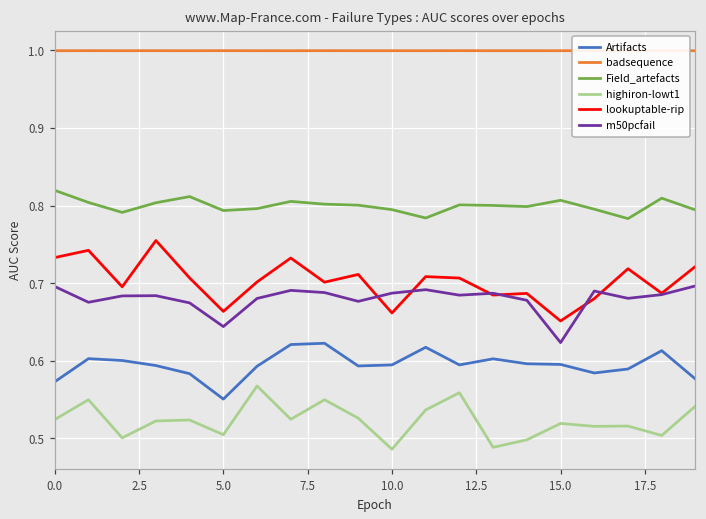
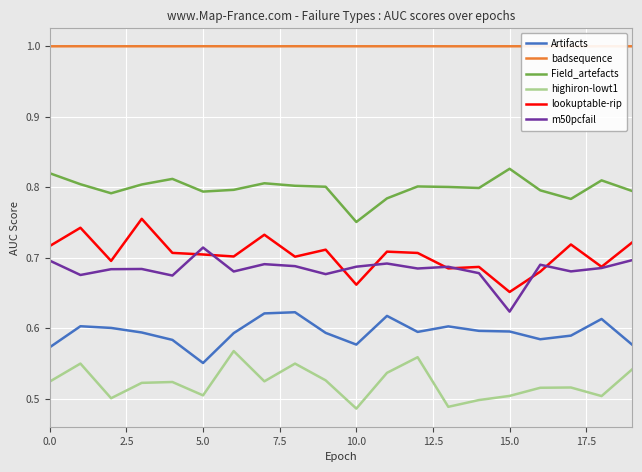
  {
    "Artifacts": {
      "0.0": 0.57,
      "5.0": 0.55,
-     "10.0": 0.59,
+     "10.0": 0.58,
      "15.0": 0.60
    },
    "badsequence": {
      "0.0": 1.00,
      "5.0": 1.00,
      "10.0": 1.00,
      "15.0": 1.00
    },
    "Field_artefacts": {
      "0.0": 0.82,
      "5.0": 0.79,
-     "10.0": 0.79,
-     "15.0": 0.81
+     "10.0": 0.75,
+     "15.0": 0.83
    },
    "highiron-lowt1": {
      "0.0": 0.52,
      "5.0": 0.50,
      "10.0": 0.49,
-     "15.0": 0.52
+     "15.0": 0.50
    },
    "lookuptable-rip": {
-     "0.0": 0.73,
-     "5.0": 0.66,
+     "0.0": 0.72,
+     "5.0": 0.70,
      "10.0": 0.66,
      "15.0": 0.65
    },
    "m50pcfail": {
      "0.0": 0.70,
-     "5.0": 0.64,
+     "5.0": 0.71,
      "10.0": 0.69,
      "15.0": 0.62
    }
  }
